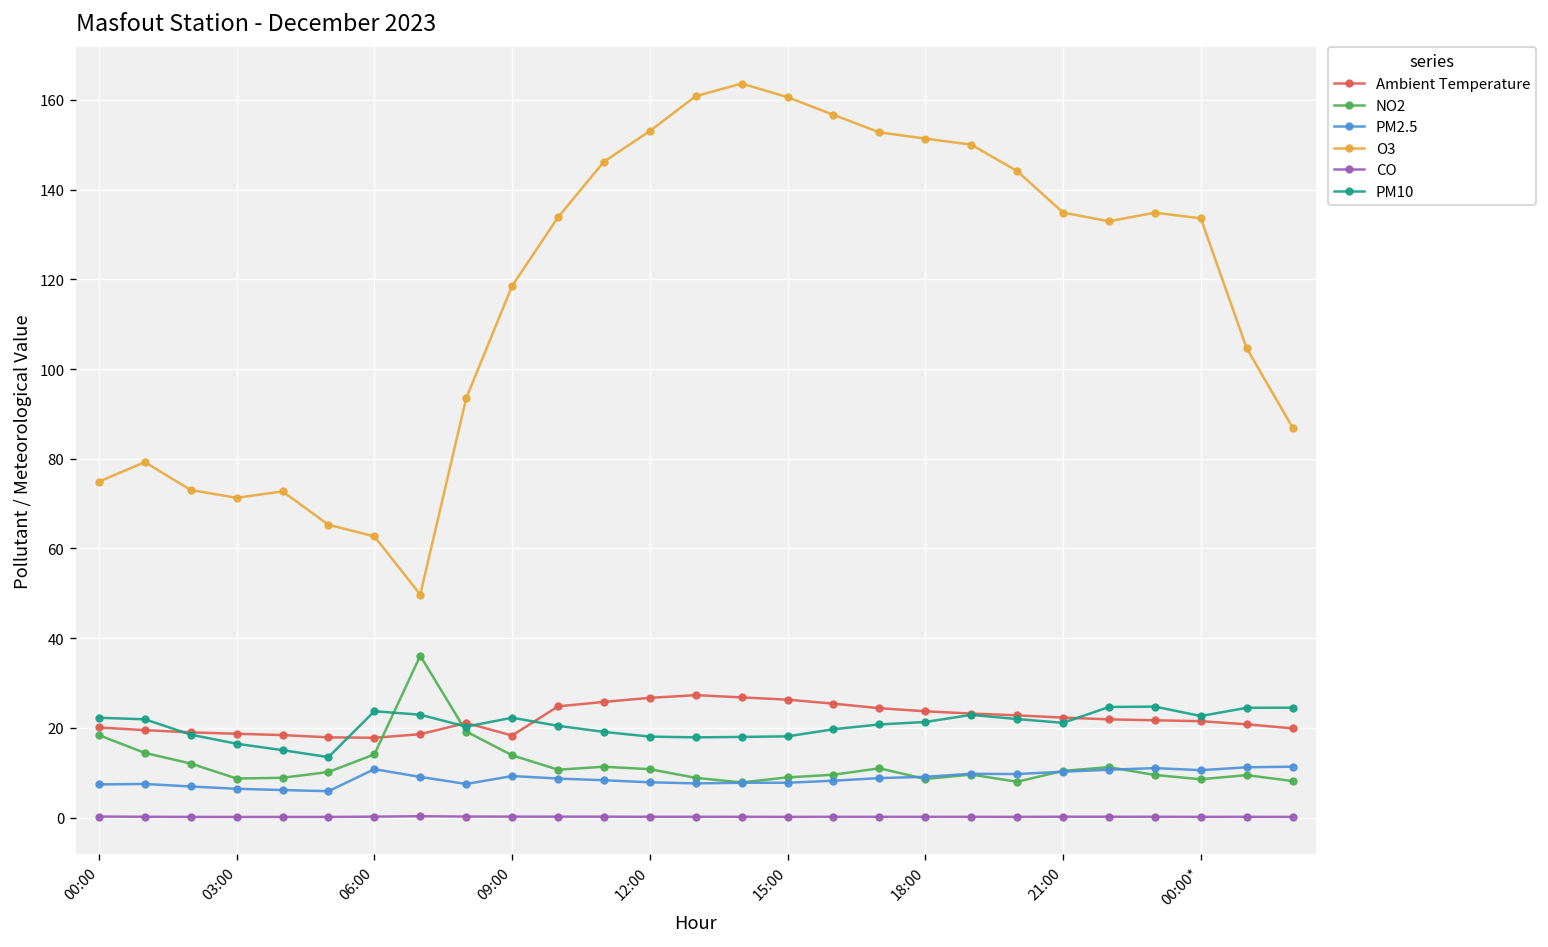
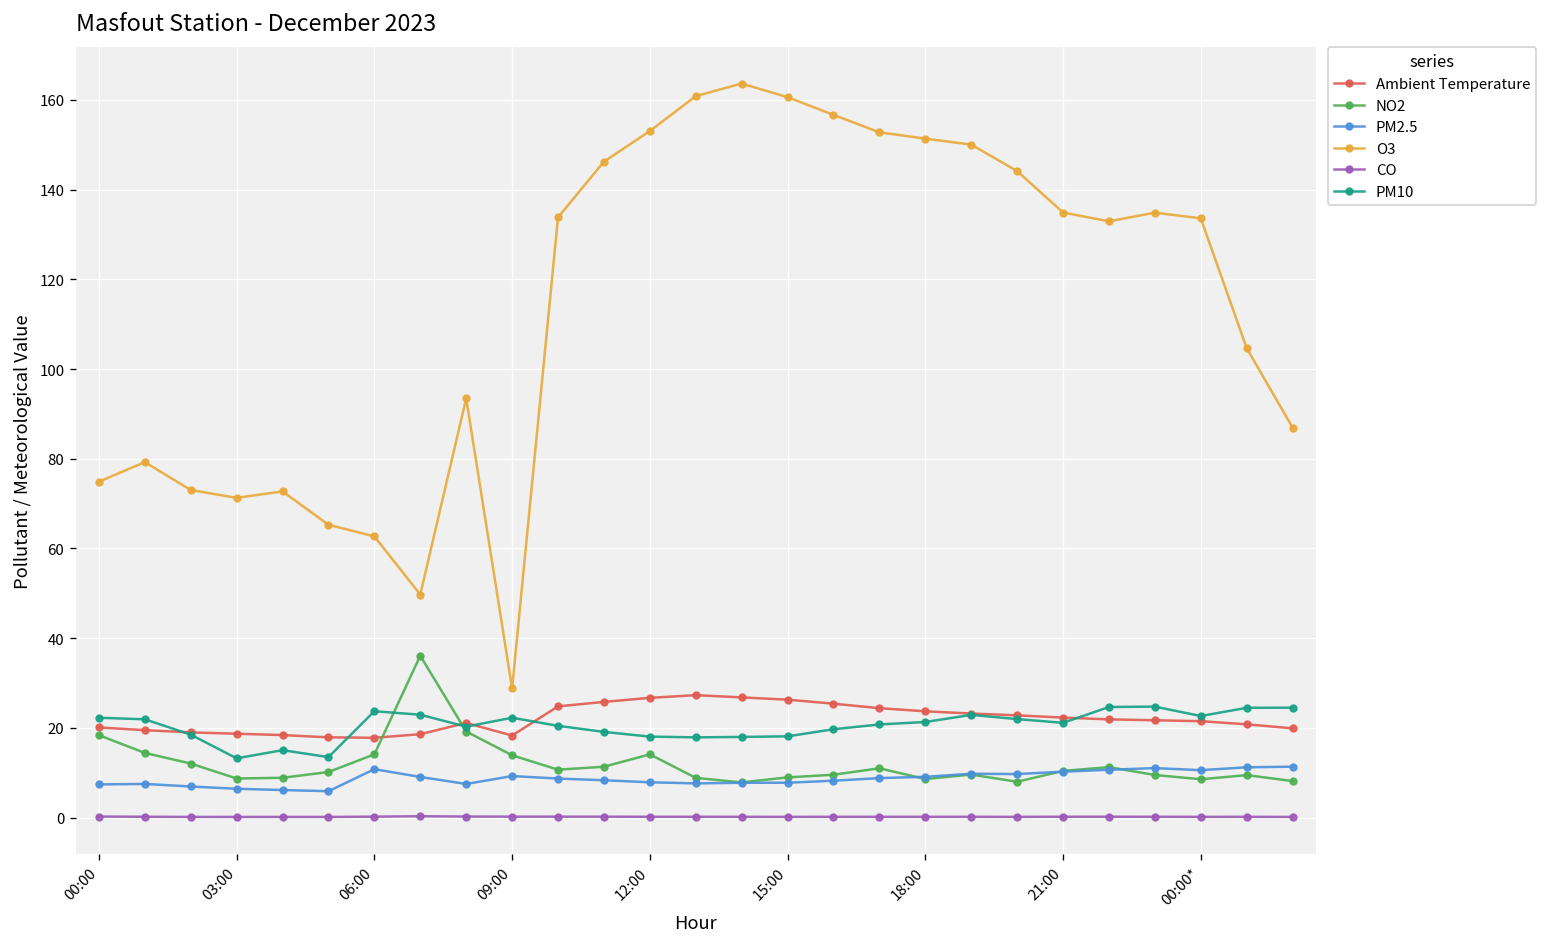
  {
    "Ambient Temperature": {
      "00:00": 20,
      "03:00": 19,
      "06:00": 18,
      "09:00": 18,
      "12:00": 27,
      "15:00": 26,
      "18:00": 24,
      "21:00": 22,
      "00:00*": 22
    },
    "NO2": {
      "00:00": 18,
      "03:00": 9,
      "06:00": 14,
      "09:00": 14,
-     "12:00": 11,
+     "12:00": 14,
      "15:00": 9,
      "00:00*": 9
    },
    "PM2.5": {
      "00:00": 7,
      "03:00": 6,
      "06:00": 11,
      "09:00": 9,
      "12:00": 8,
      "15:00": 8,
      "00:00*": 11
    },
    "O3": {
      "00:00": 75,
      "03:00": 71,
      "06:00": 63,
-     "09:00": 119,
+     "09:00": 29,
      "12:00": 153,
      "15:00": 161,
      "18:00": 151,
      "21:00": 135,
      "00:00*": 134
    },
    "CO": {
      "00:00": 0,
      "03:00": 0,
      "06:00": 0,
      "09:00": 0,
      "12:00": 0,
      "15:00": 0,
      "18:00": 0,
      "21:00": 0,
      "00:00*": 0
    },
    "PM10": {
      "00:00": 22,
-     "03:00": 16,
+     "03:00": 13,
      "06:00": 24,
      "09:00": 22,
      "12:00": 18,
      "15:00": 18,
      "18:00": 21,
      "21:00": 21,
      "00:00*": 23
    }
  }
